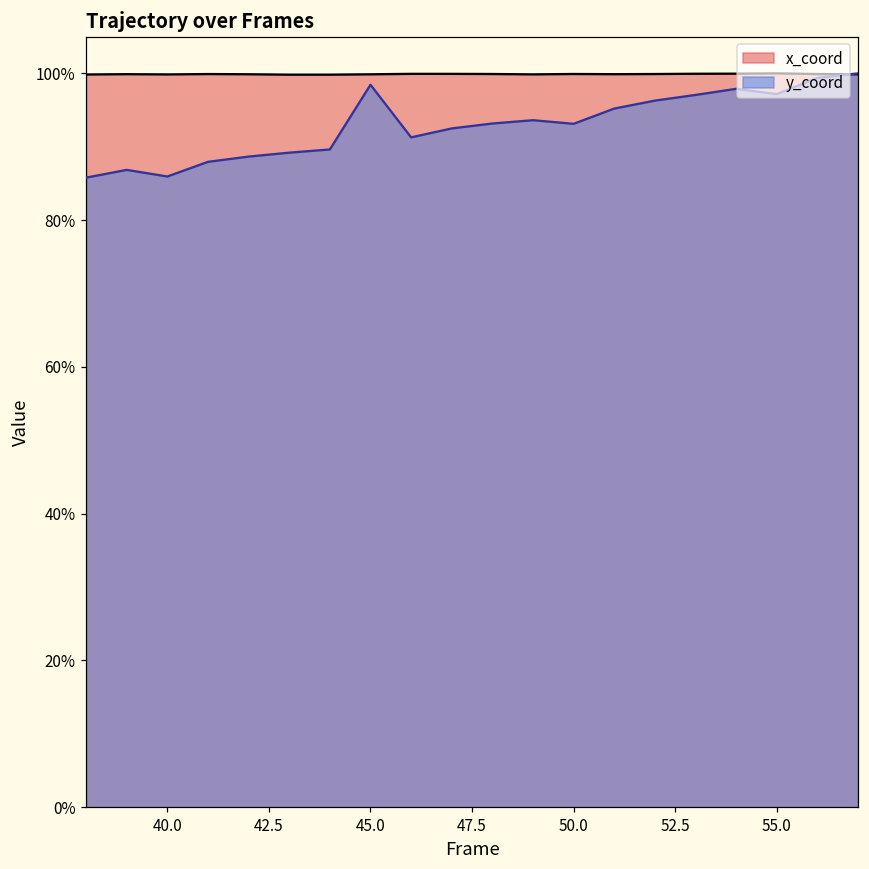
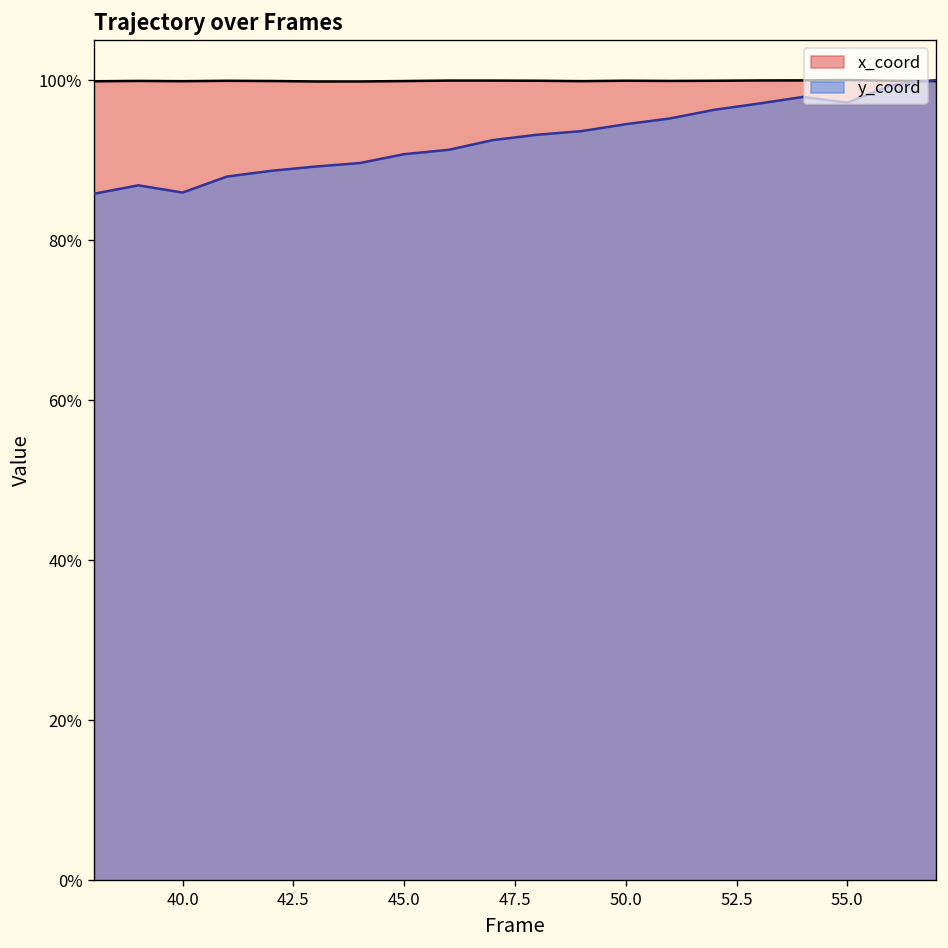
  {
    "x_coord": {
      "40.0": "100%",
      "45.0": "100%",
      "50.0": "100%"
    },
    "y_coord": {
      "40.0": "86%",
-     "45.0": "98%",
-     "50.0": "93%"
+     "45.0": "91%",
+     "50.0": "94%"
    }
  }
